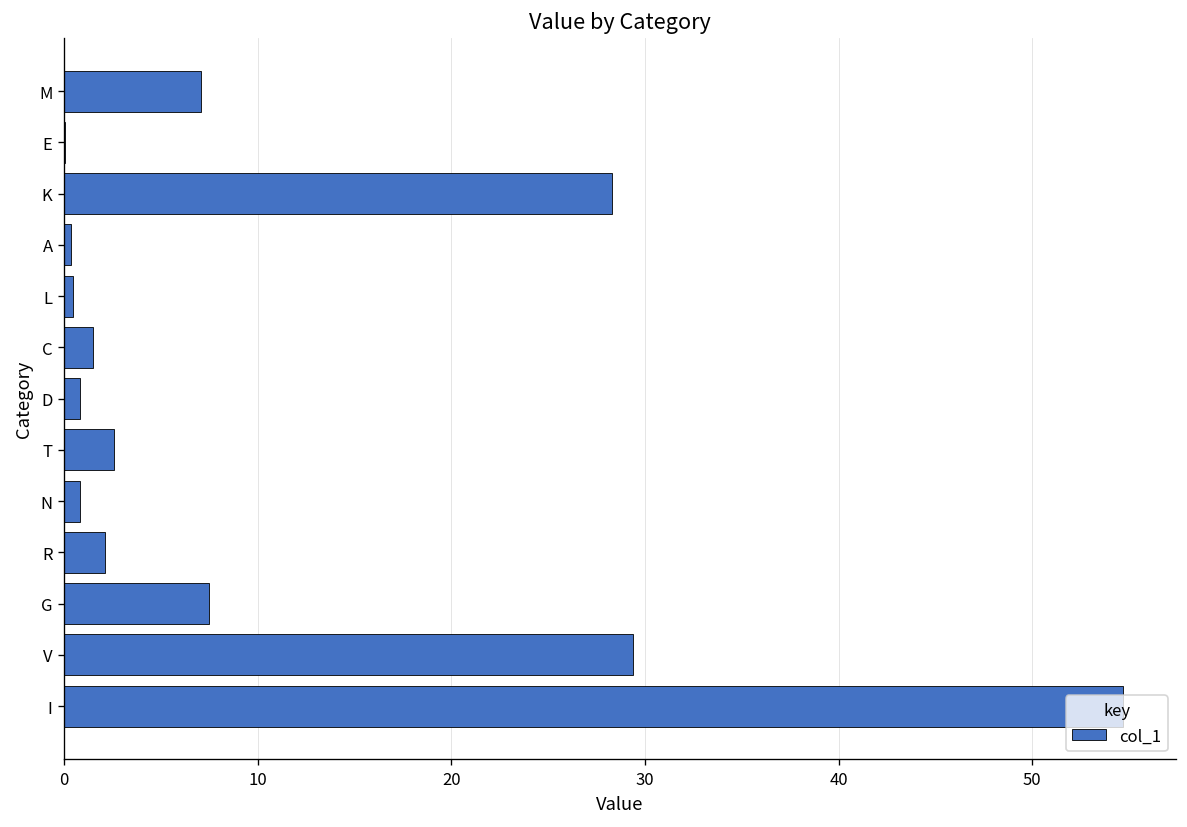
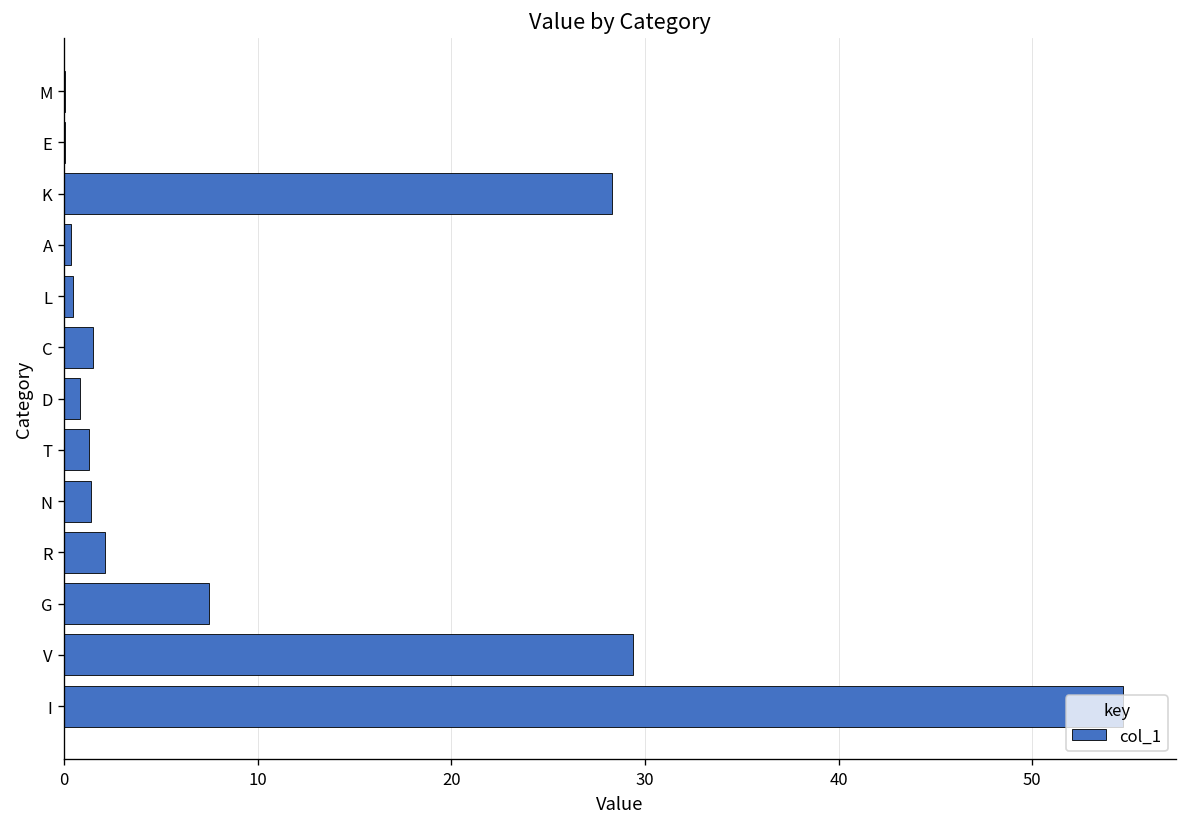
  {
-   "M": 7.1,
+   "M": 0.0,
    "K": 28.3,
    "A": 0.3,
    "L": 0.5,
    "C": 1.5,
    "D": 0.8,
-   "T": 2.6,
-   "N": 0.8,
+   "T": 1.3,
+   "N": 1.4,
    "R": 2.1,
    "G": 7.5,
    "V": 29.4
  }
